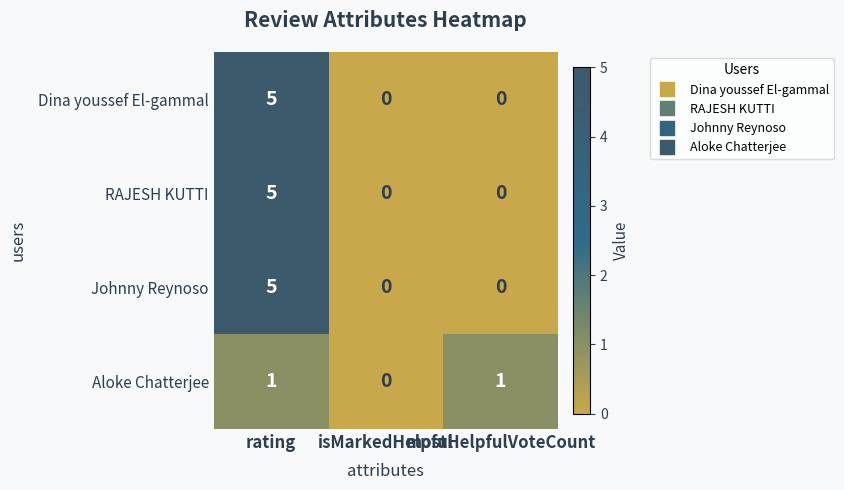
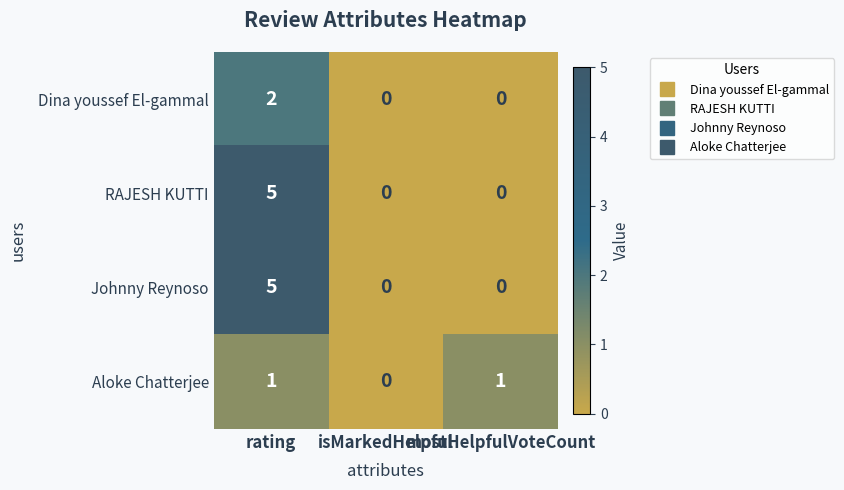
  {
    "Dina youssef El-gammal": {
-     "rating": 5
+     "rating": 2
    },
    "RAJESH KUTTI": {
      "rating": 5
    },
    "Johnny Reynoso": {
      "rating": 5
    },
    "Aloke Chatterjee": {
      "rating": 1
    }
  }
